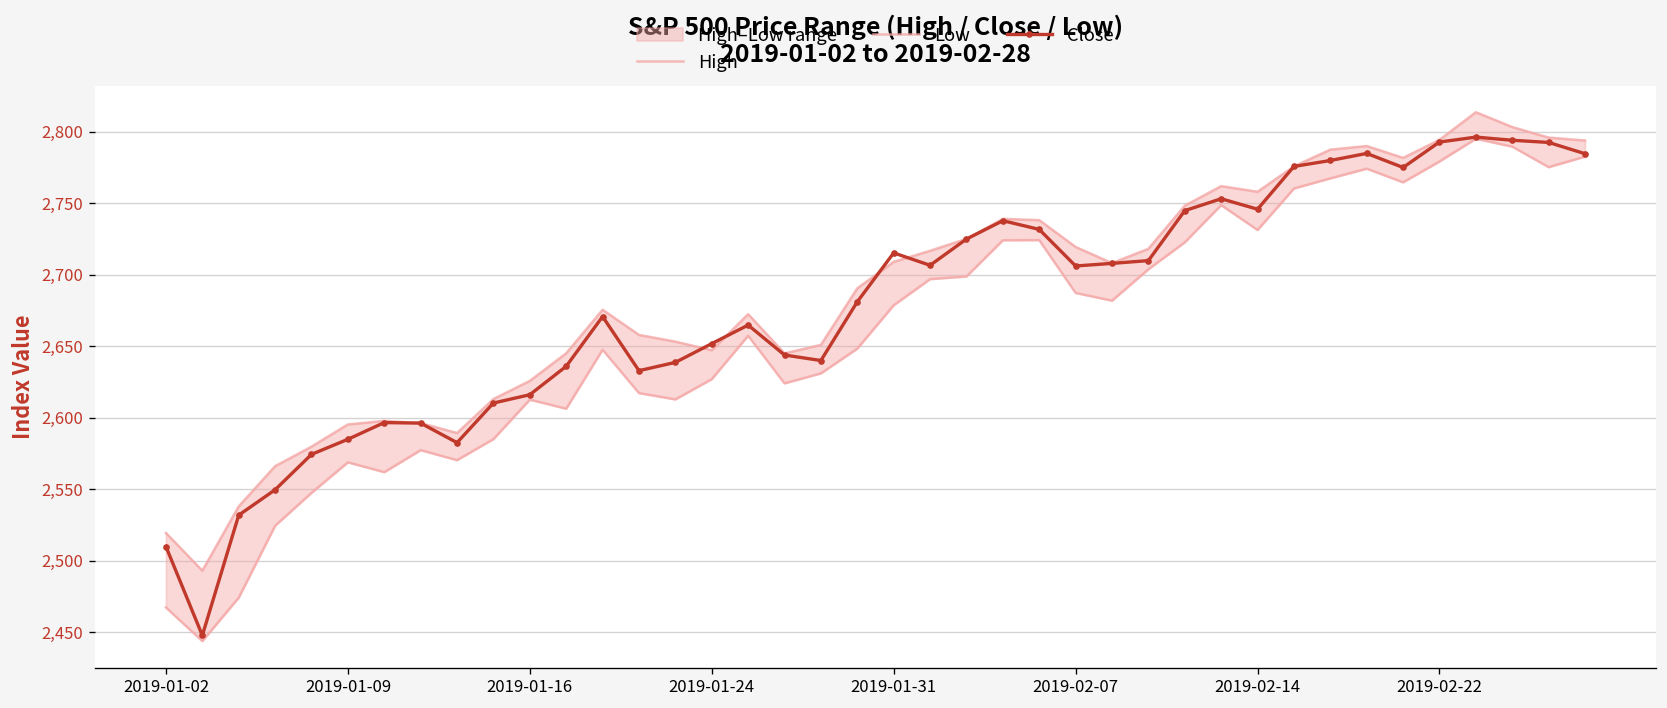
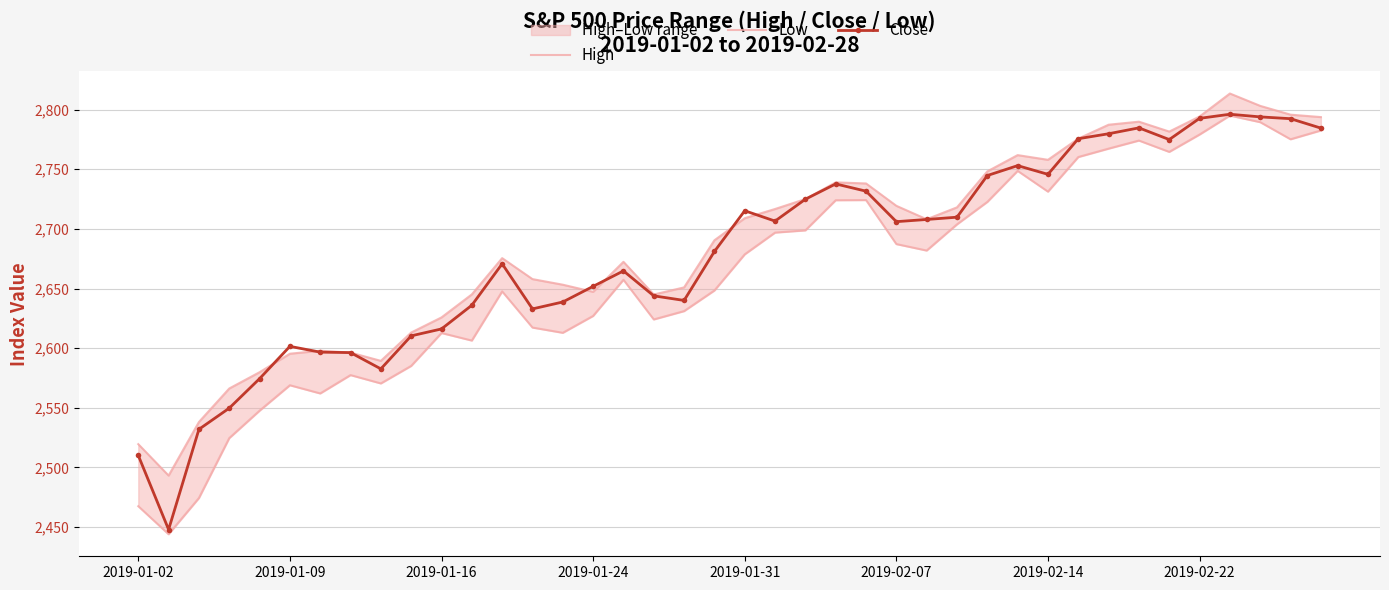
  {
    "Close": {
      "2019-01-02": "2,510",
-     "2019-01-09": "2,585",
+     "2019-01-09": "2,601",
      "2019-01-16": "2,616",
      "2019-01-24": "2,652",
      "2019-01-31": "2,715",
      "2019-02-07": "2,706",
      "2019-02-14": "2,746"
    }
  }
